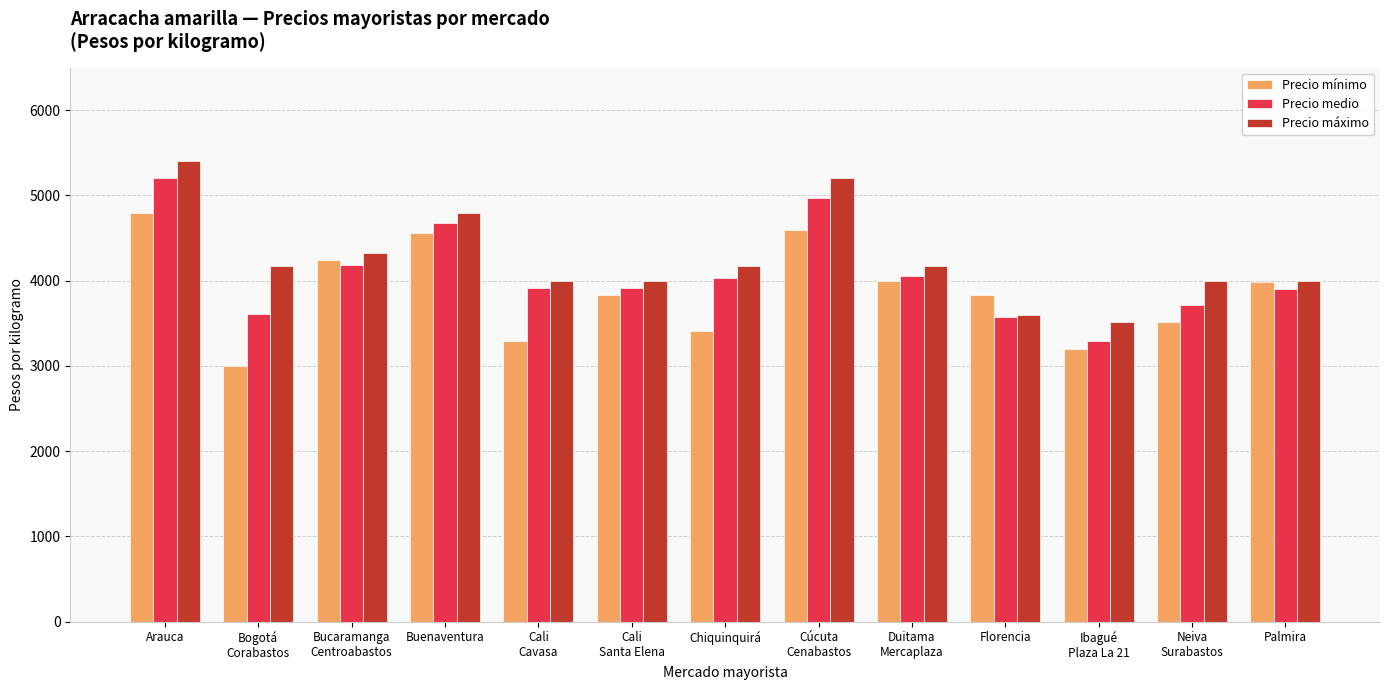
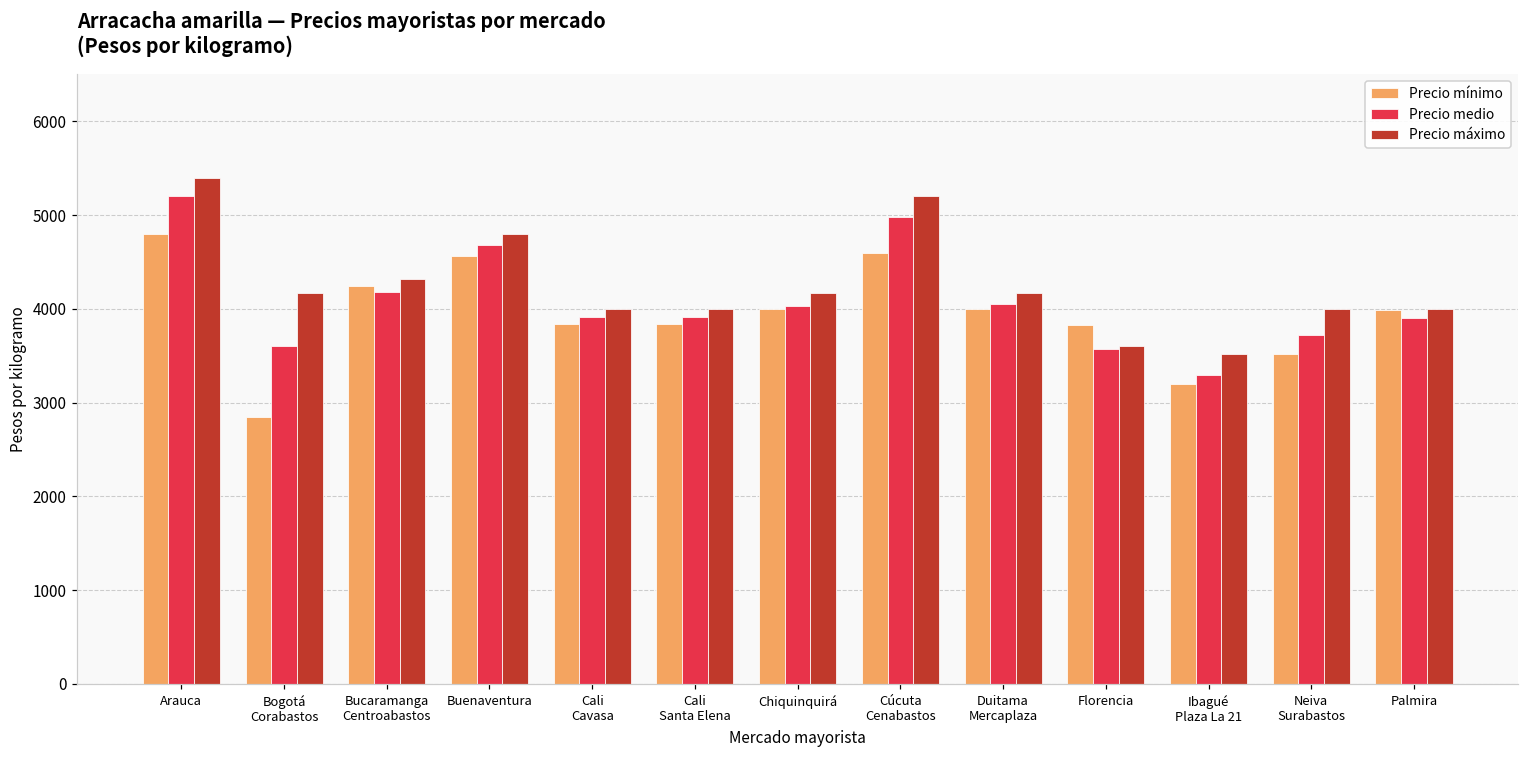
  {
    "Precio mínimo": {
      "Arauca": 4800,
-     "Bogotá Corabastos": 3000,
+     "Bogotá Corabastos": 2800,
      "Bucaramanga Centroabastos": 4200,
      "Buenaventura": 4600,
-     "Cali Cavasa": 3300,
+     "Cali Cavasa": 3800,
      "Cali Santa Elena": 3800,
-     "Chiquinquirá": 3400,
+     "Chiquinquirá": 4000,
      "Cúcuta Cenabastos": 4600,
      "Duitama Mercaplaza": 4000,
      "Florencia": 3800,
      "Ibagué Plaza La 21": 3200,
      "Neiva Surabastos": 3500,
      "Palmira": 4000
    }
  }
